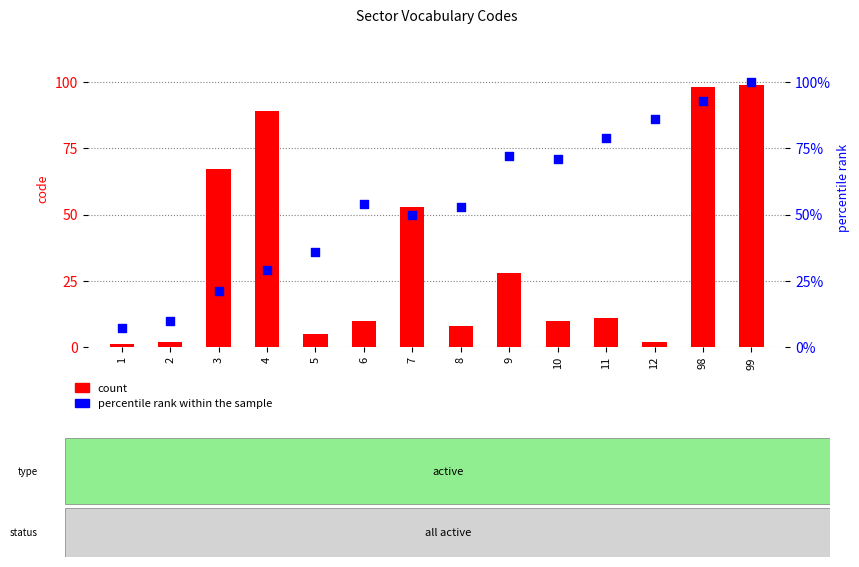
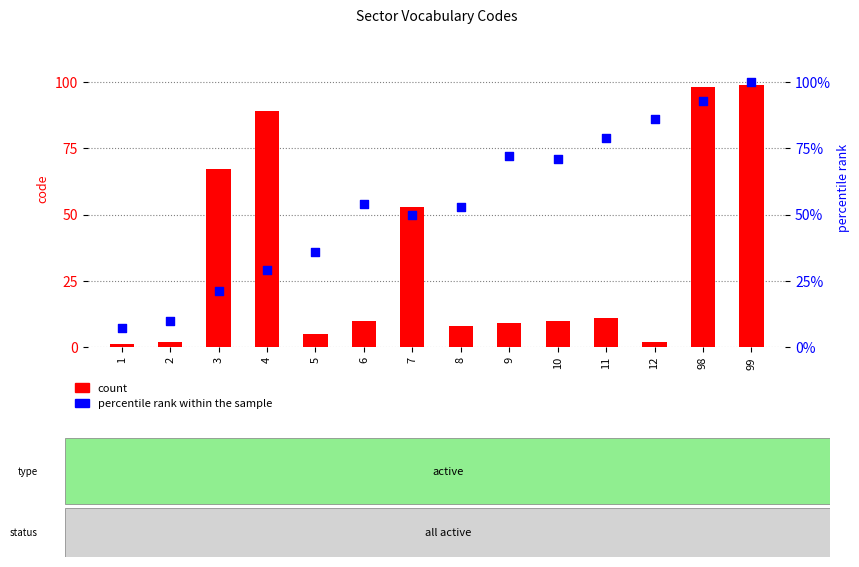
  {
    "count": {
      "1": 1,
      "2": 2,
      "3": 67,
      "4": 89,
      "5": 5,
      "6": 10,
      "7": 53,
      "8": 8,
-     "9": 28,
+     "9": 9,
      "10": 10,
      "11": 11,
      "12": 2,
      "98": 98,
      "99": 99
    }
  }
